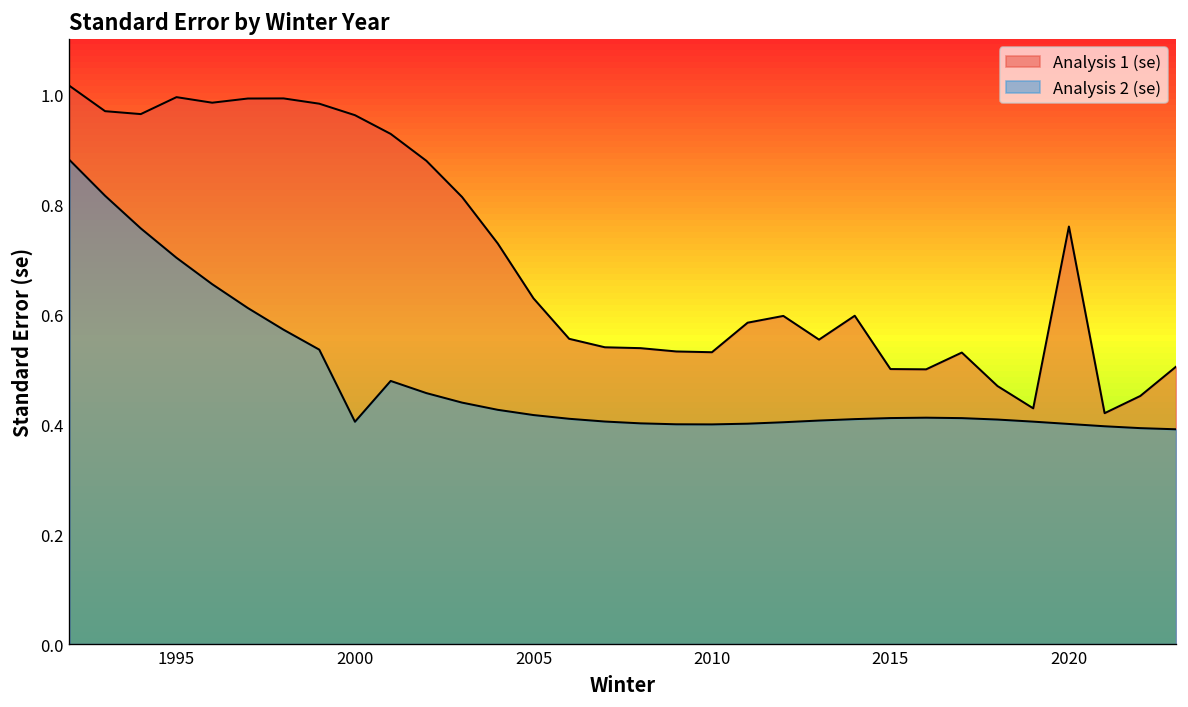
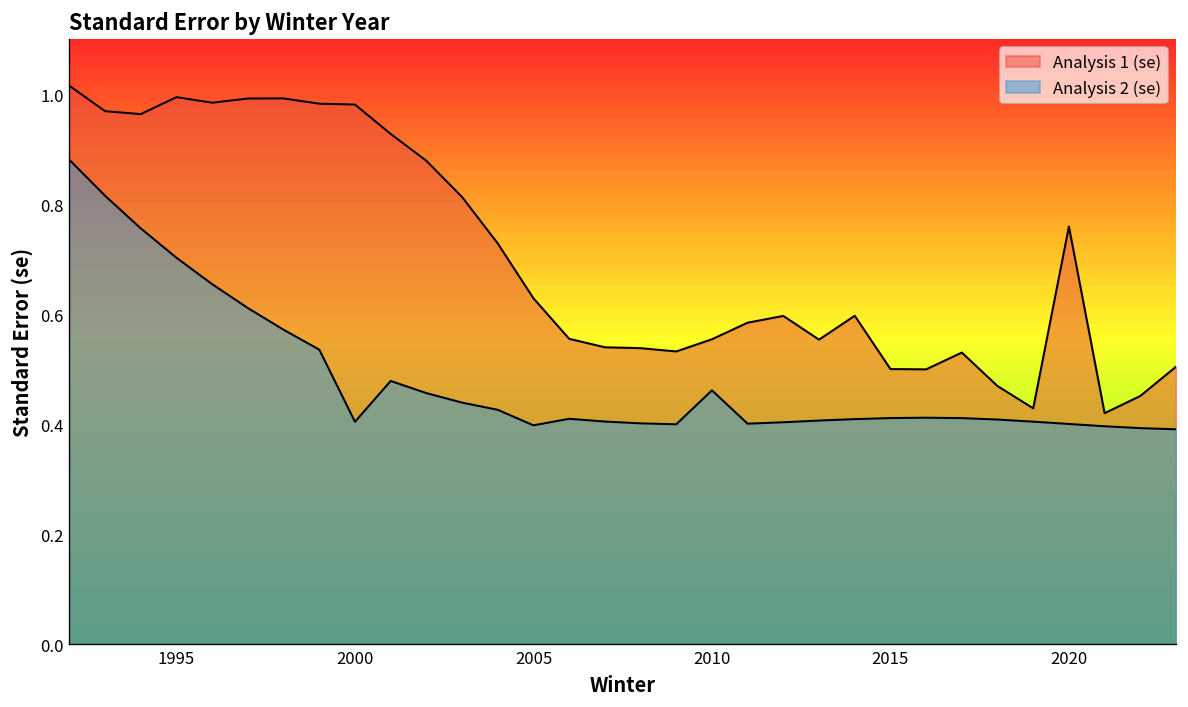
  {
    "Analysis 1 (se)": {
      "1995": 0.99,
-     "2000": 0.96,
+     "2000": 0.98,
      "2005": 0.63,
-     "2010": 0.53,
+     "2010": 0.55,
      "2015": 0.50,
      "2020": 0.76
    },
    "Analysis 2 (se)": {
      "1995": 0.70,
      "2000": 0.40,
-     "2005": 0.42,
-     "2010": 0.40,
+     "2005": 0.40,
+     "2010": 0.46,
      "2015": 0.41,
      "2020": 0.40
    }
  }
